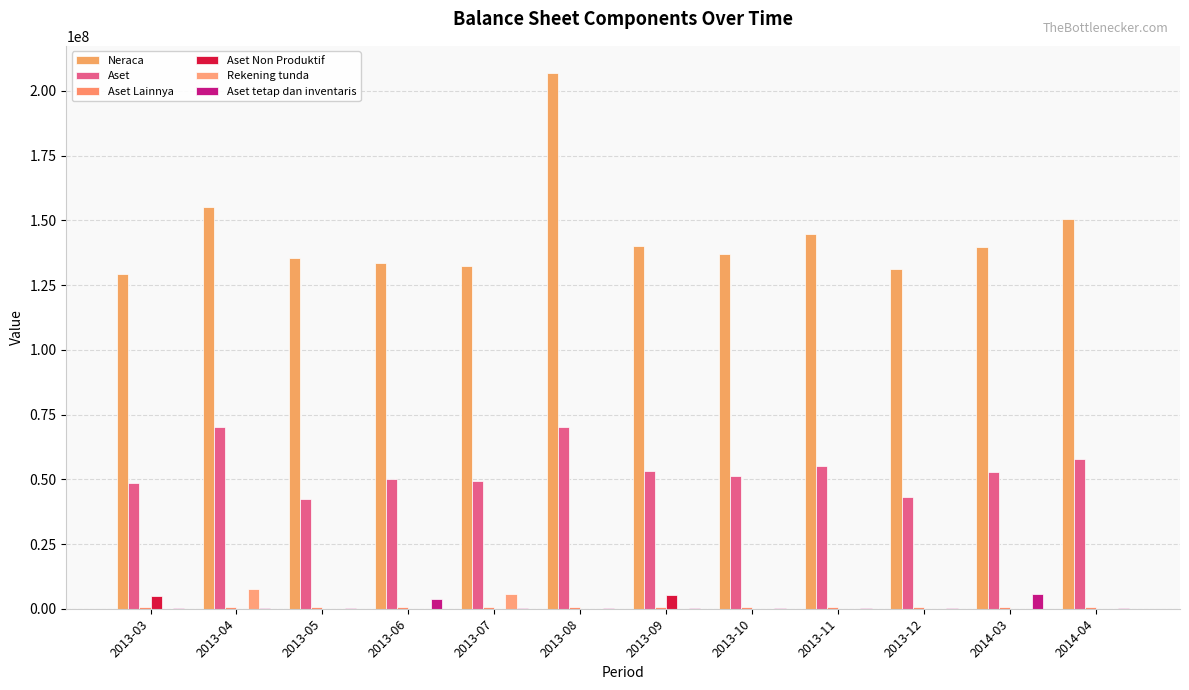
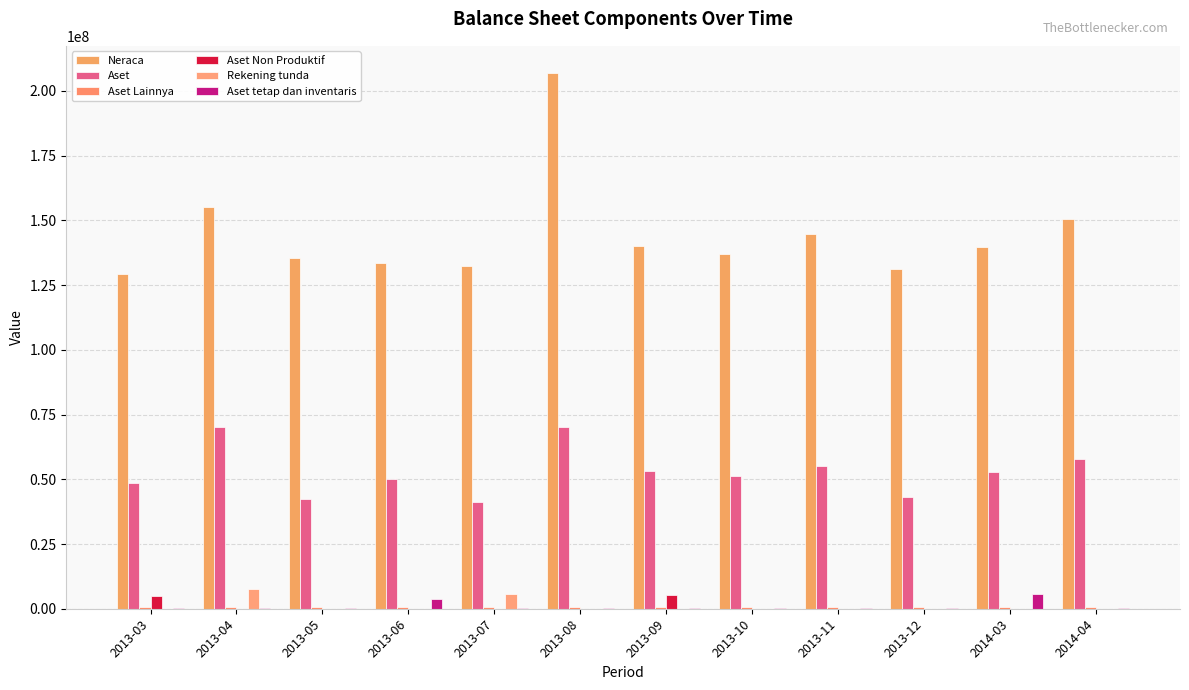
  {
    "Aset": {
      "2013-03": 48000000,
      "2013-04": 70000000,
      "2013-05": 42000000,
      "2013-06": 50000000,
-     "2013-07": 49000000,
+     "2013-07": 41000000,
      "2013-08": 70000000,
      "2013-09": 53000000,
      "2013-10": 51000000,
      "2013-11": 55000000,
      "2013-12": 43000000,
      "2014-03": 53000000,
      "2014-04": 58000000
    },
    "Aset Non Produktif": {
      "2013-03": 5000000,
      "2013-09": 5000000
    },
    "Aset tetap dan inventaris": {
      "2013-06": 4000000,
      "2014-03": 6000000
    }
  }
